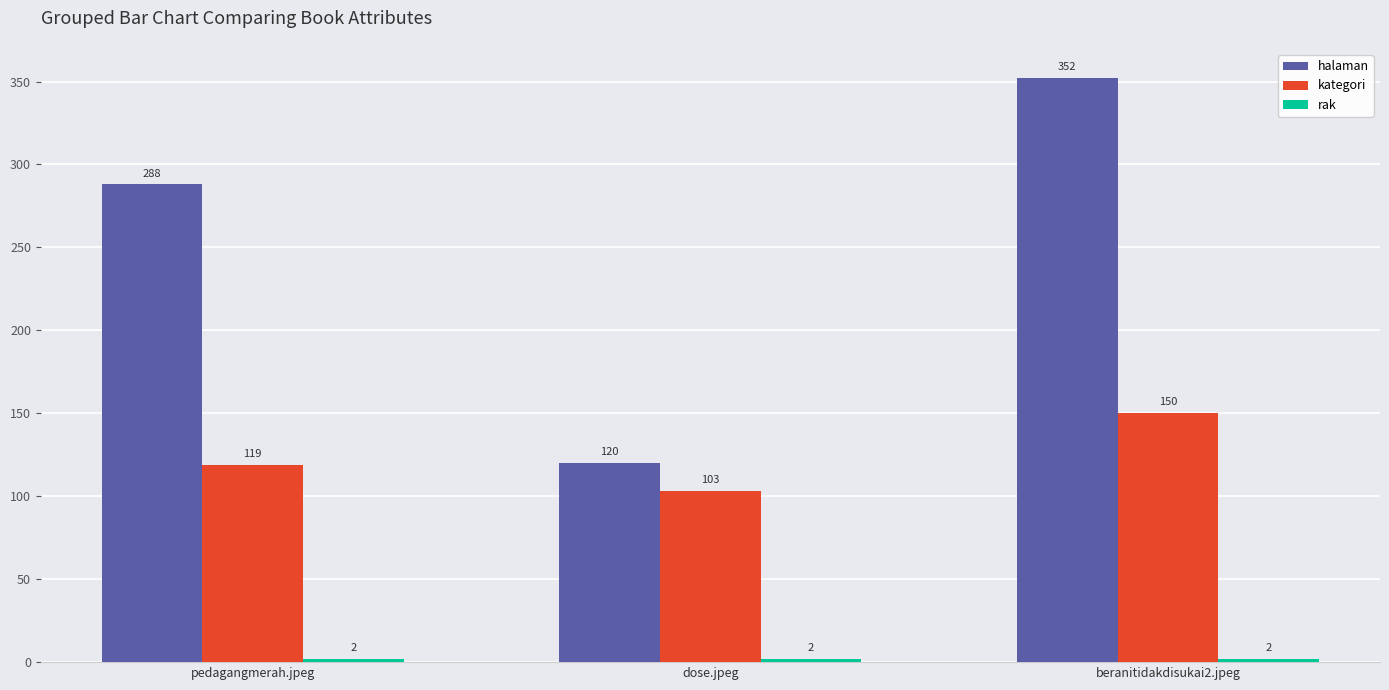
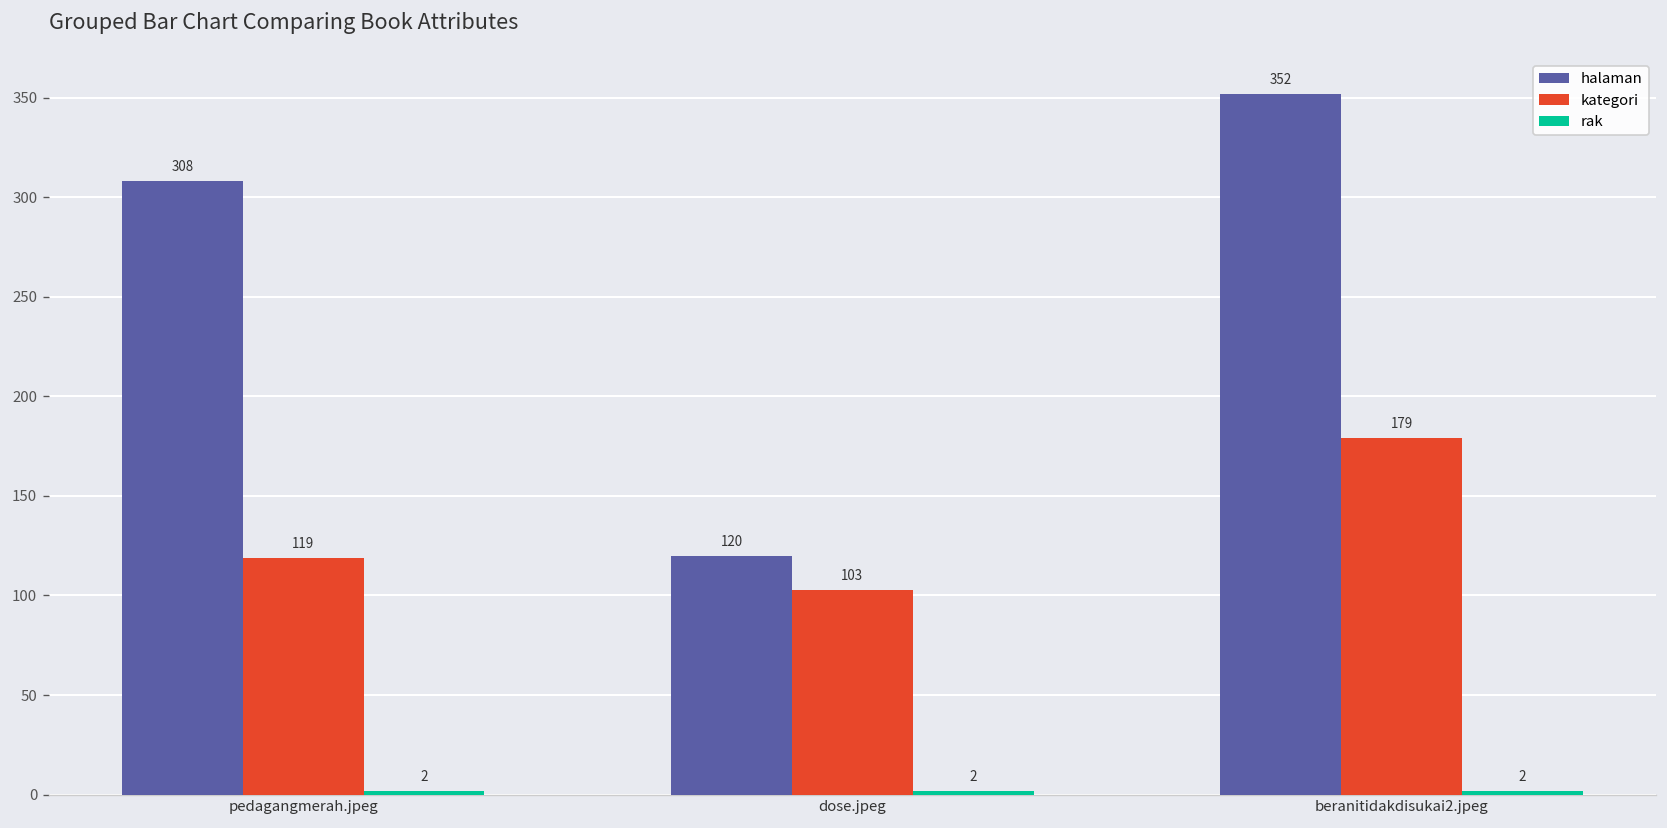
  {
    "halaman": {
-     "pedagangmerah.jpeg": 288,
+     "pedagangmerah.jpeg": 308,
      "dose.jpeg": 120,
      "beranitidakdisukai2.jpeg": 352
    },
    "kategori": {
      "pedagangmerah.jpeg": 119,
      "dose.jpeg": 103,
-     "beranitidakdisukai2.jpeg": 150
+     "beranitidakdisukai2.jpeg": 179
    },
    "rak": {
      "pedagangmerah.jpeg": 2,
      "dose.jpeg": 2,
      "beranitidakdisukai2.jpeg": 2
    }
  }
